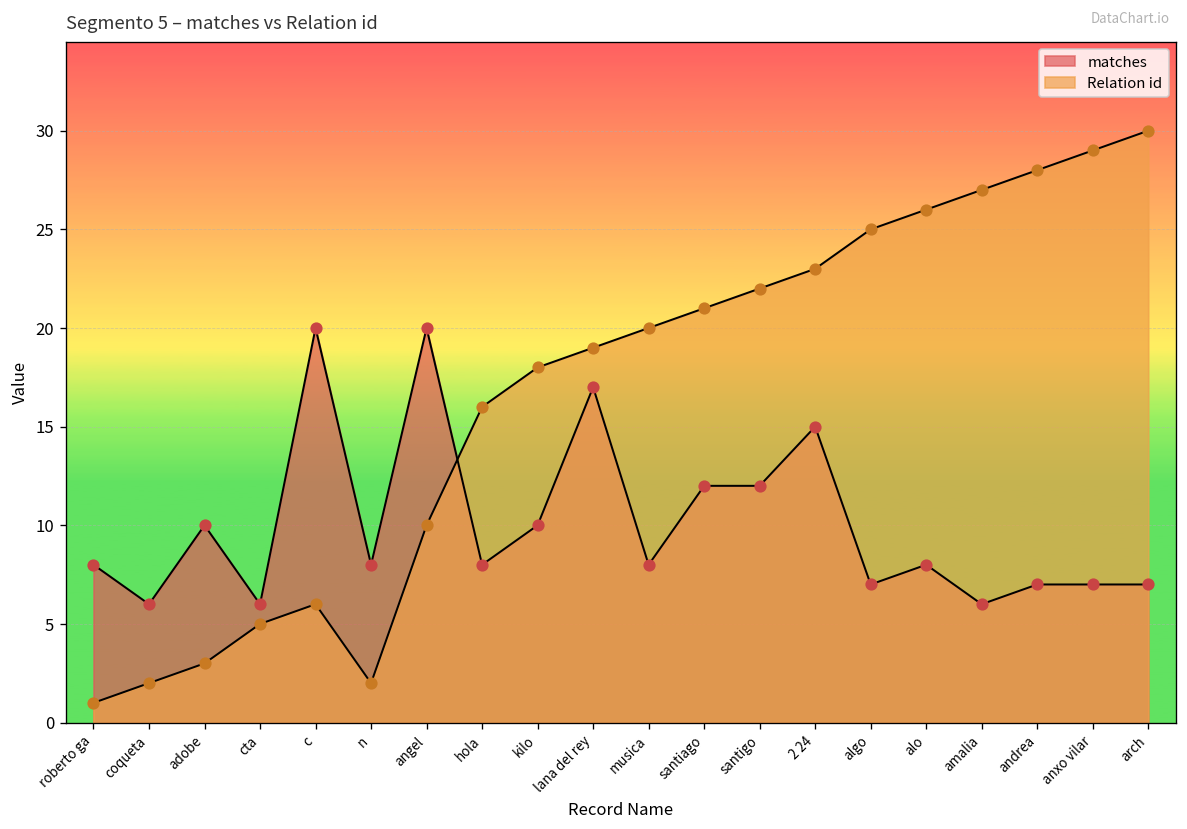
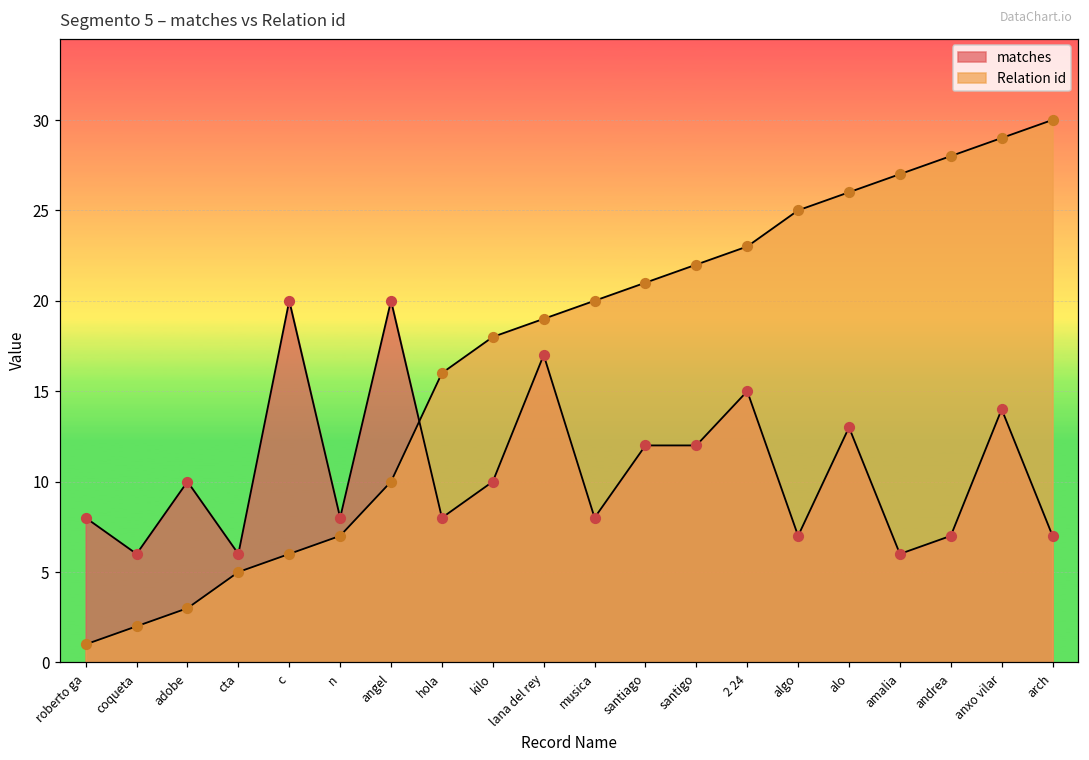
  {
    "matches": {
      "roberto ga": 8,
      "coqueta": 6,
      "adobe": 10,
      "cta": 6,
      "c": 20,
      "n": 8,
      "angel": 20,
      "hola": 8,
      "kilo": 10,
      "lana del rey": 17,
      "musica": 8,
      "santiago": 12,
      "santigo": 12,
      "2 24": 15,
      "algo": 7,
-     "alo": 8,
+     "alo": 13,
      "amalia": 6,
      "andrea": 7,
-     "anxo vilar": 7,
+     "anxo vilar": 14,
      "arch": 7
    },
    "Relation id": {
      "roberto ga": 1,
      "coqueta": 2,
      "adobe": 3,
      "cta": 5,
      "c": 6,
-     "n": 2,
+     "n": 7,
      "angel": 10,
      "hola": 16,
      "kilo": 18,
      "lana del rey": 19,
      "musica": 20,
      "santiago": 21,
      "santigo": 22,
      "2 24": 23,
      "algo": 25,
      "alo": 26,
      "amalia": 27,
      "andrea": 28,
      "anxo vilar": 29,
      "arch": 30
    }
  }
